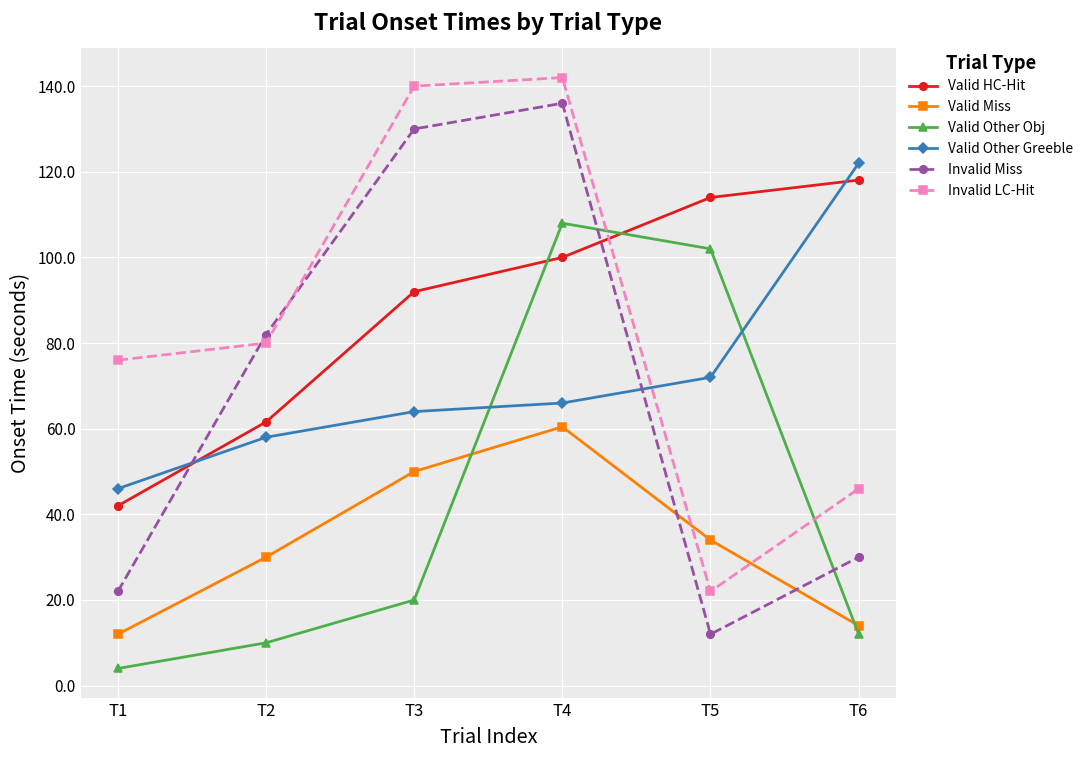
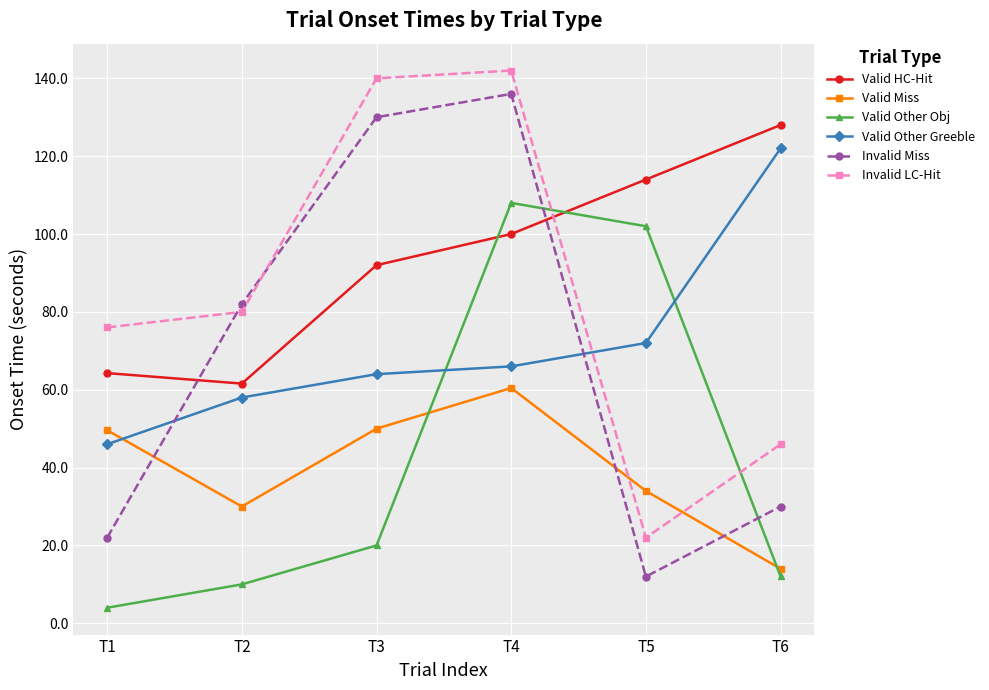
  {
    "Valid HC-Hit": {
-     "T1": 42,
+     "T1": 64,
      "T2": 62,
      "T3": 92,
      "T4": 100,
      "T5": 114,
-     "T6": 118
+     "T6": 128
    },
    "Valid Miss": {
-     "T1": 12,
+     "T1": 50,
      "T2": 30,
      "T3": 50,
      "T4": 60,
      "T5": 34,
      "T6": 14
    },
    "Valid Other Obj": {
      "T1": 4,
      "T2": 10,
      "T3": 20,
      "T4": 108,
      "T5": 102,
      "T6": 12
    },
    "Valid Other Greeble": {
      "T1": 46,
      "T2": 58,
      "T3": 64,
      "T4": 66,
      "T5": 72,
      "T6": 122
    },
    "Invalid Miss": {
      "T1": 22,
      "T2": 82,
      "T3": 130,
      "T4": 136,
      "T5": 12,
      "T6": 30
    },
    "Invalid LC-Hit": {
      "T1": 76,
      "T2": 80,
      "T3": 140,
      "T4": 142,
      "T5": 22,
      "T6": 46
    }
  }
